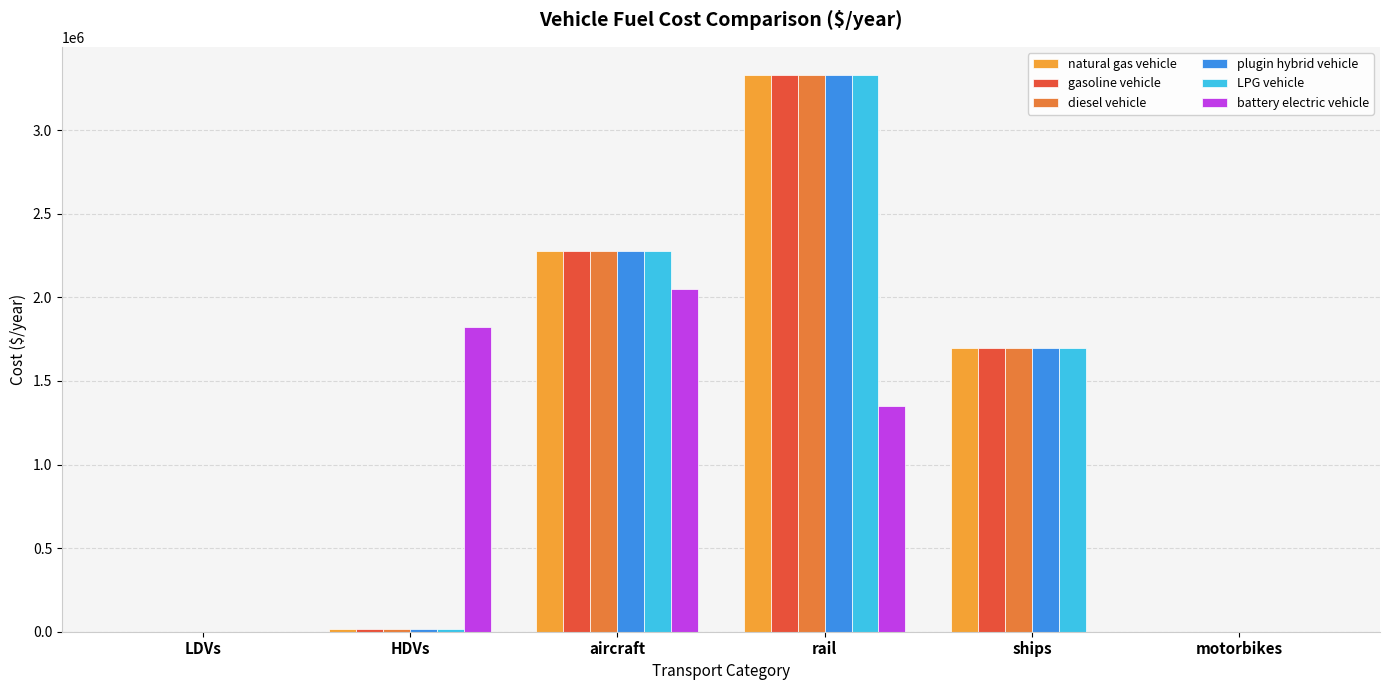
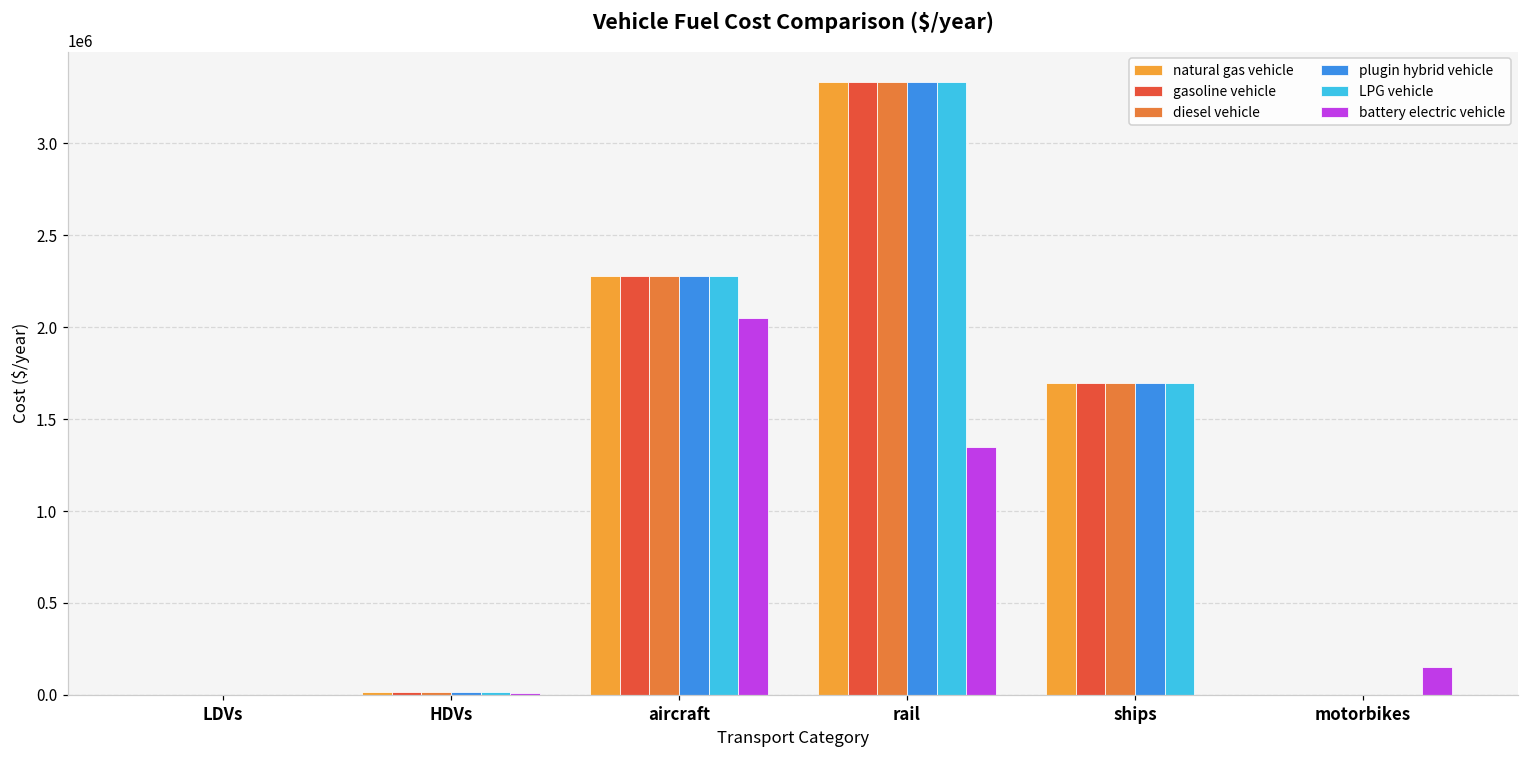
  {
    "battery electric vehicle": {
-     "HDVs": 1820000,
+     "HDVs": 10000,
      "aircraft": 2050000,
      "rail": 1350000,
      "ships": 0,
-     "motorbikes": 0
+     "motorbikes": 150000
    }
  }
